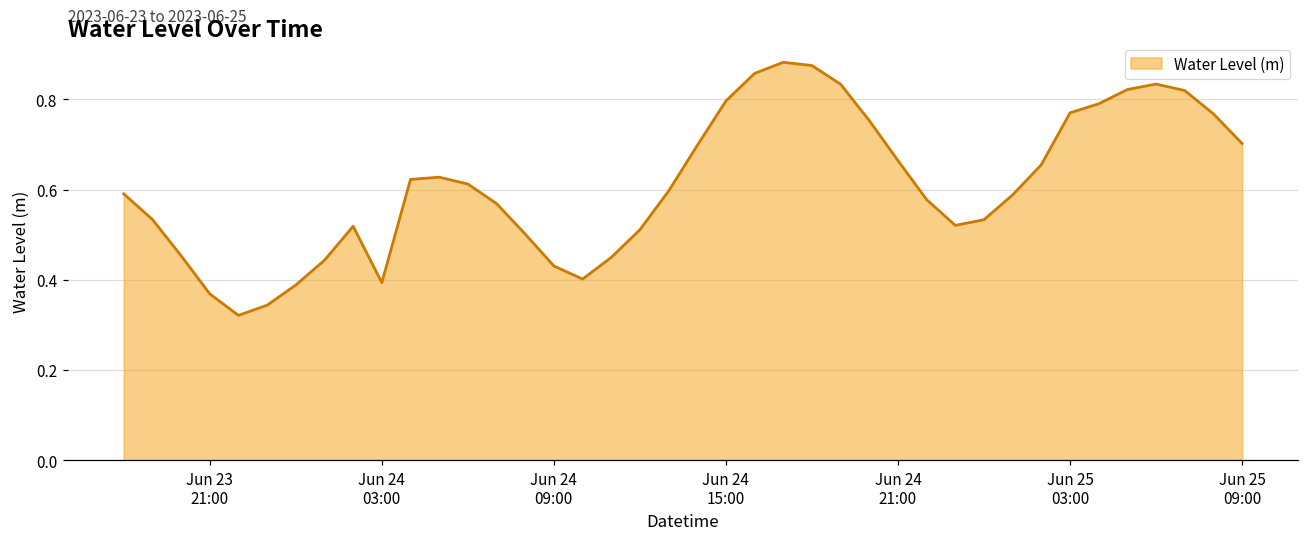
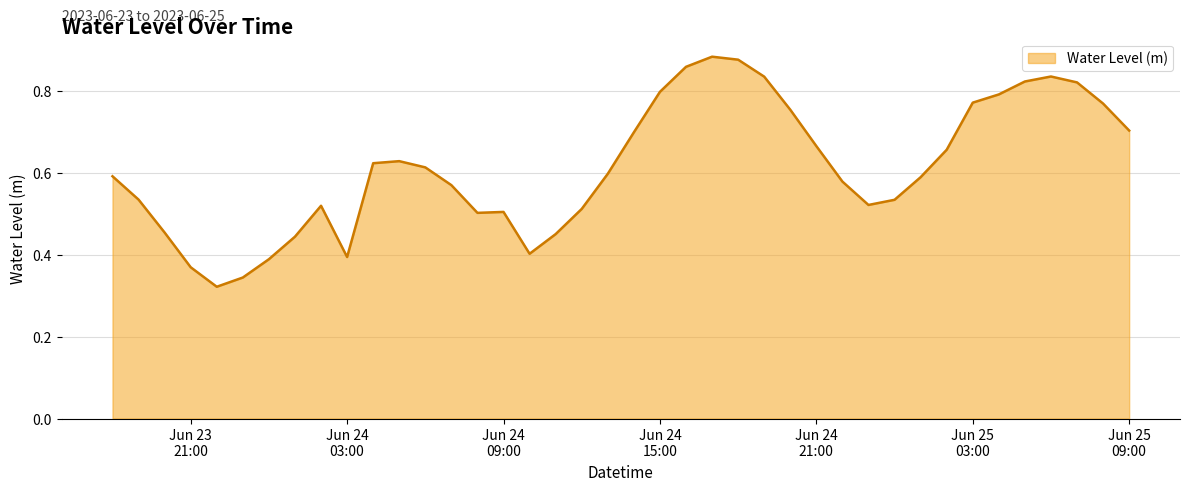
  {
    "Jun 23 21:00": 0.37,
    "Jun 24 03:00": 0.39,
-   "Jun 24 09:00": 0.43,
+   "Jun 24 09:00": 0.50,
    "Jun 24 15:00": 0.80,
    "Jun 24 21:00": 0.66,
    "Jun 25 03:00": 0.77,
    "Jun 25 09:00": 0.70
  }
